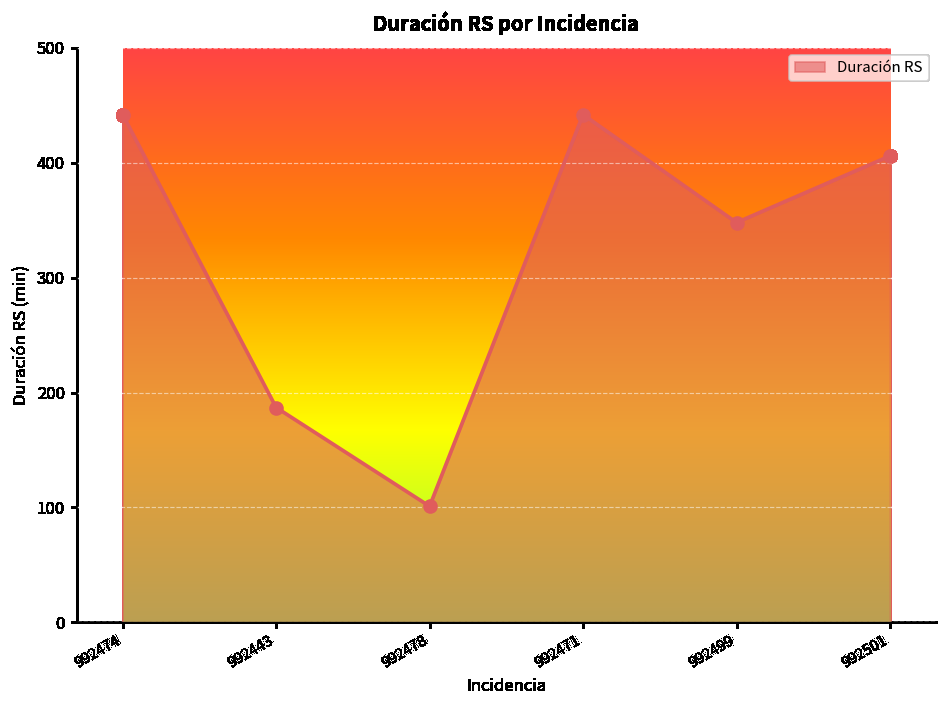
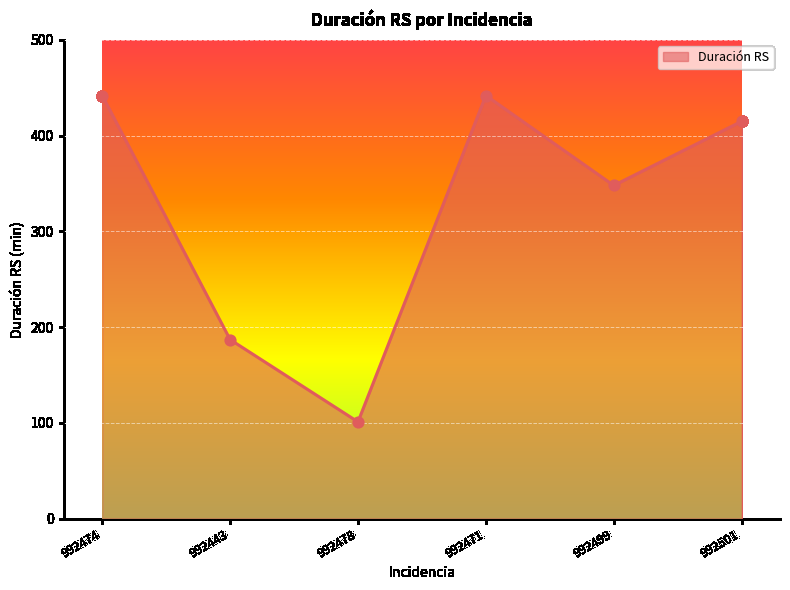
  {
    "992474": 440,
    "992443": 190,
    "992478": 100,
    "992471": 440,
    "992499": 350,
-   "992501": 410
+   "992501": 420
  }
